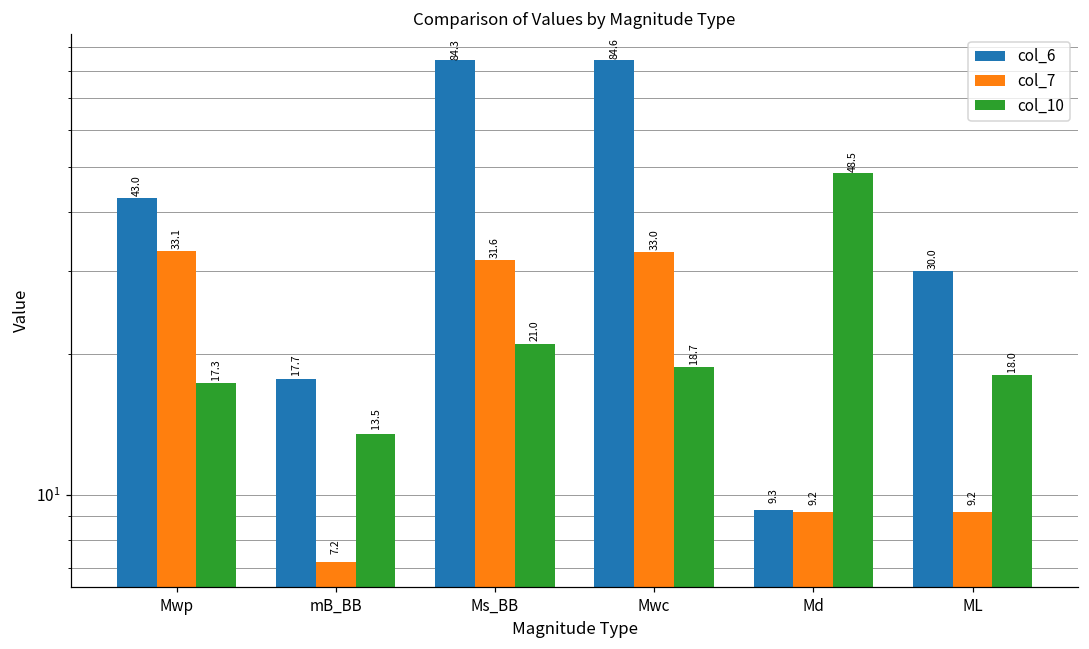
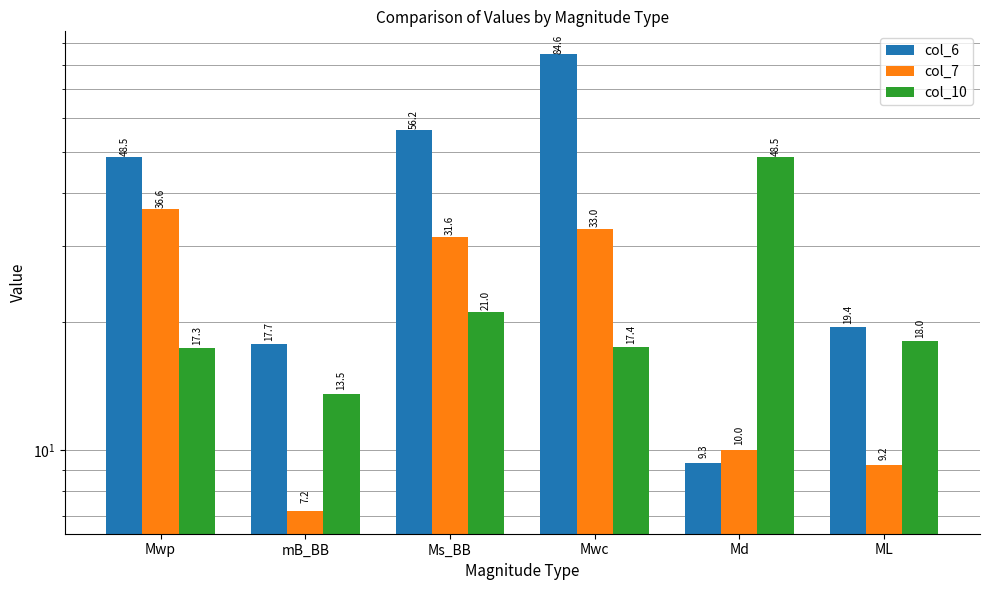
  {
    "col_6": {
-     "Mwp": 43.0,
+     "Mwp": 48.5,
      "mB_BB": 17.7,
-     "Ms_BB": 84.3,
+     "Ms_BB": 56.2,
      "Mwc": 84.6,
      "Md": 9.3,
-     "ML": 30.0
+     "ML": 19.4
    },
    "col_7": {
-     "Mwp": 33.1,
+     "Mwp": 36.6,
      "mB_BB": 7.2,
      "Ms_BB": 31.6,
      "Mwc": 33.0,
-     "Md": 9.2,
+     "Md": 10.0,
      "ML": 9.2
    },
    "col_10": {
      "Mwp": 17.3,
      "mB_BB": 13.5,
      "Ms_BB": 21.0,
-     "Mwc": 18.7,
+     "Mwc": 17.4,
      "Md": 48.5,
      "ML": 18.0
    }
  }
